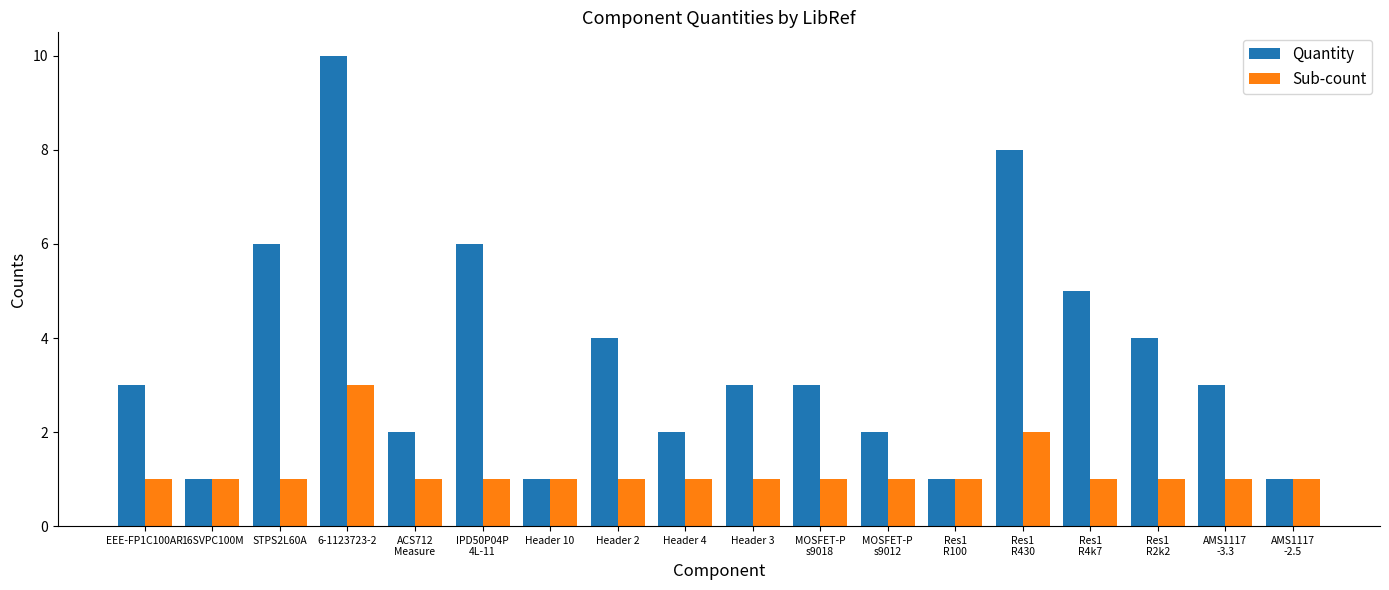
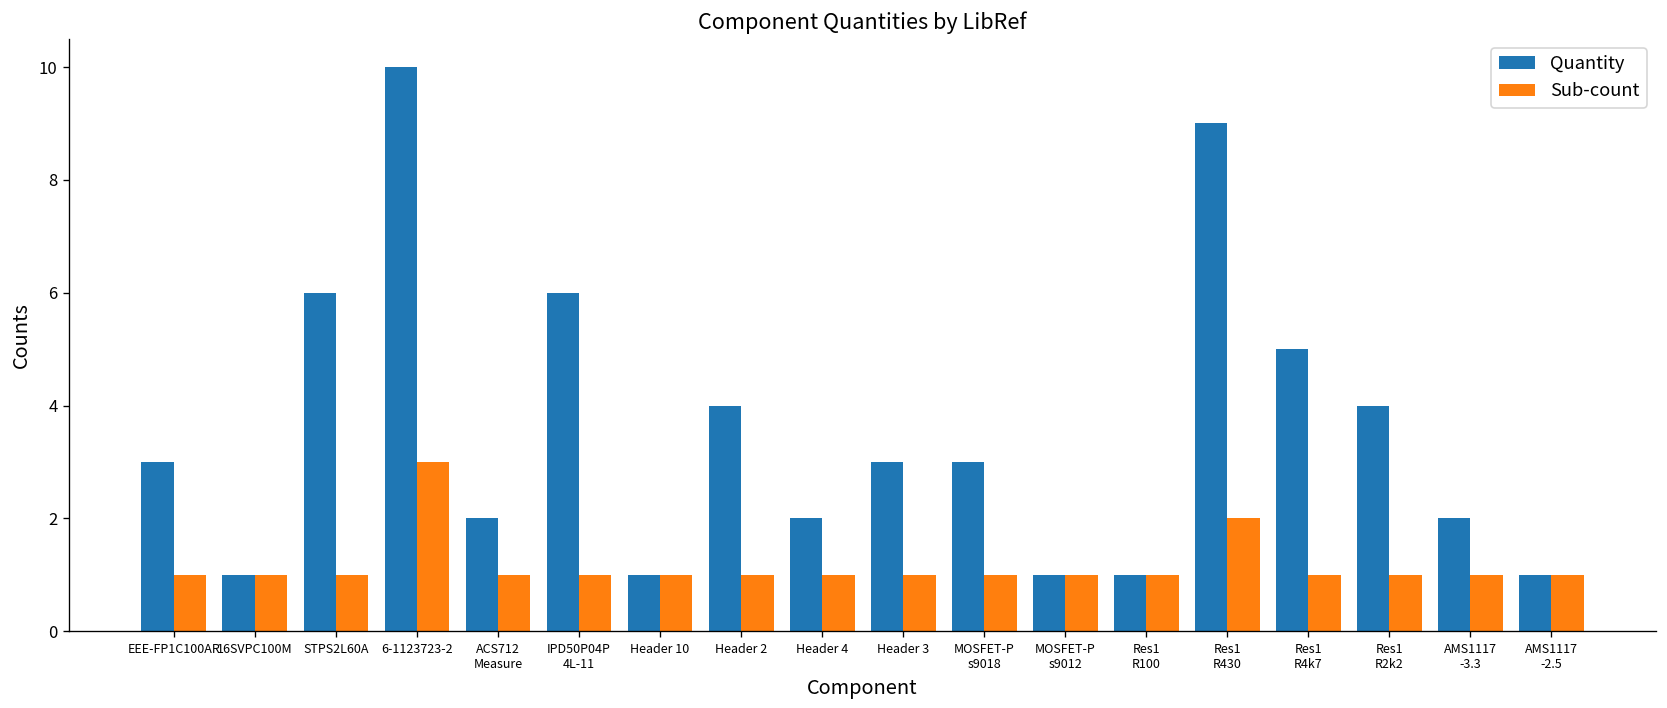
  {
    "Quantity": {
      "EEE-FP1C100AR": 3,
      "16SVPC100M": 1,
      "STPS2L60A": 6,
      "6-1123723-2": 10,
      "ACS712 Measure": 2,
      "IPD50P04P 4L-11": 6,
      "Header 10": 1,
      "Header 2": 4,
      "Header 4": 2,
      "Header 3": 3,
      "MOSFET-P s9018": 3,
-     "MOSFET-P s9012": 2,
+     "MOSFET-P s9012": 1,
      "Res1 R100": 1,
-     "Res1 R430": 8,
+     "Res1 R430": 9,
      "Res1 R4k7": 5,
      "Res1 R2k2": 4,
-     "AMS1117 -3.3": 3,
+     "AMS1117 -3.3": 2,
      "AMS1117 -2.5": 1
    },
    "Sub-count": {
      "EEE-FP1C100AR": 1,
      "16SVPC100M": 1,
      "STPS2L60A": 1,
      "6-1123723-2": 3,
      "ACS712 Measure": 1,
      "IPD50P04P 4L-11": 1,
      "Header 10": 1,
      "Header 2": 1,
      "Header 4": 1,
      "Header 3": 1,
      "MOSFET-P s9018": 1,
      "MOSFET-P s9012": 1,
      "Res1 R100": 1,
      "Res1 R430": 2,
      "Res1 R4k7": 1,
      "Res1 R2k2": 1,
      "AMS1117 -3.3": 1,
      "AMS1117 -2.5": 1
    }
  }
